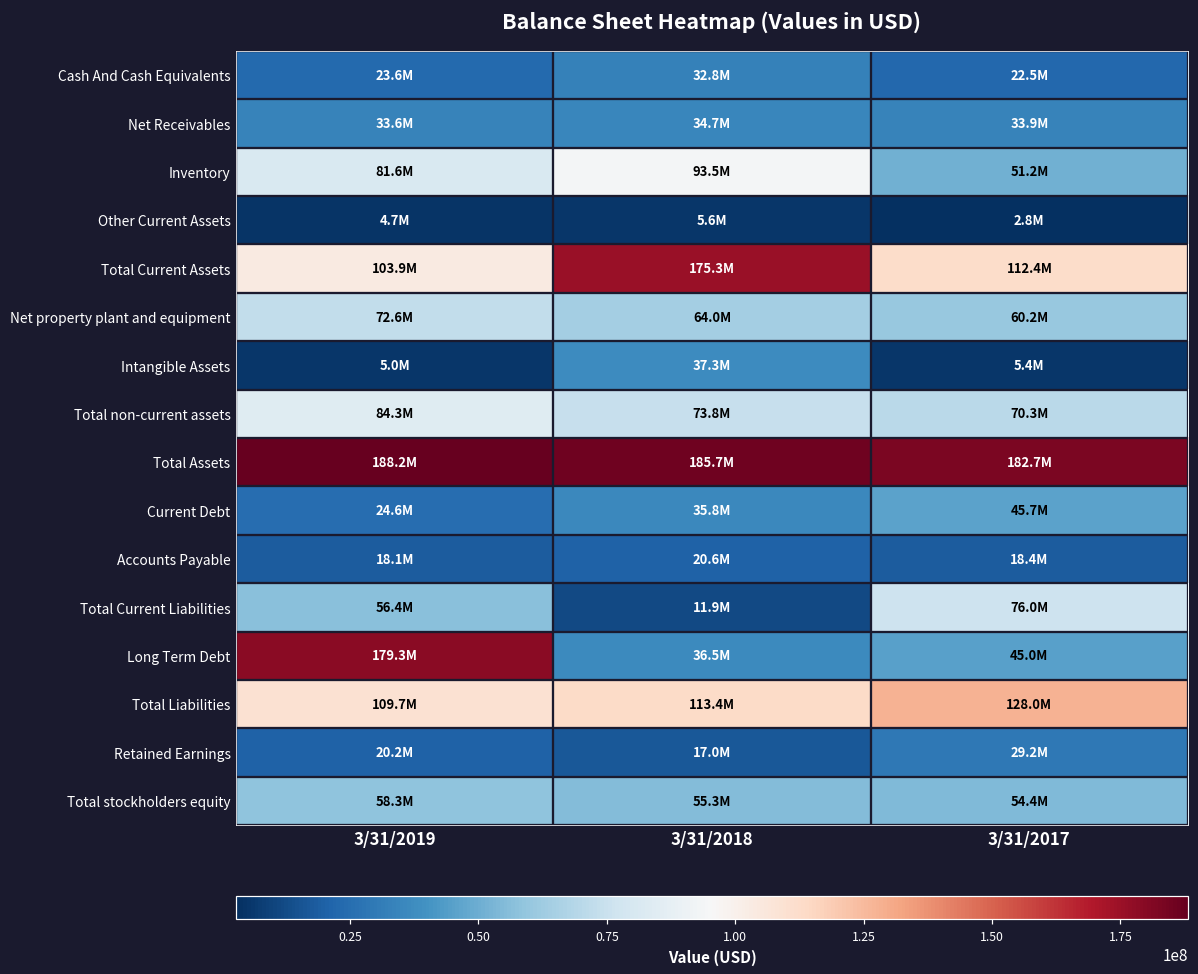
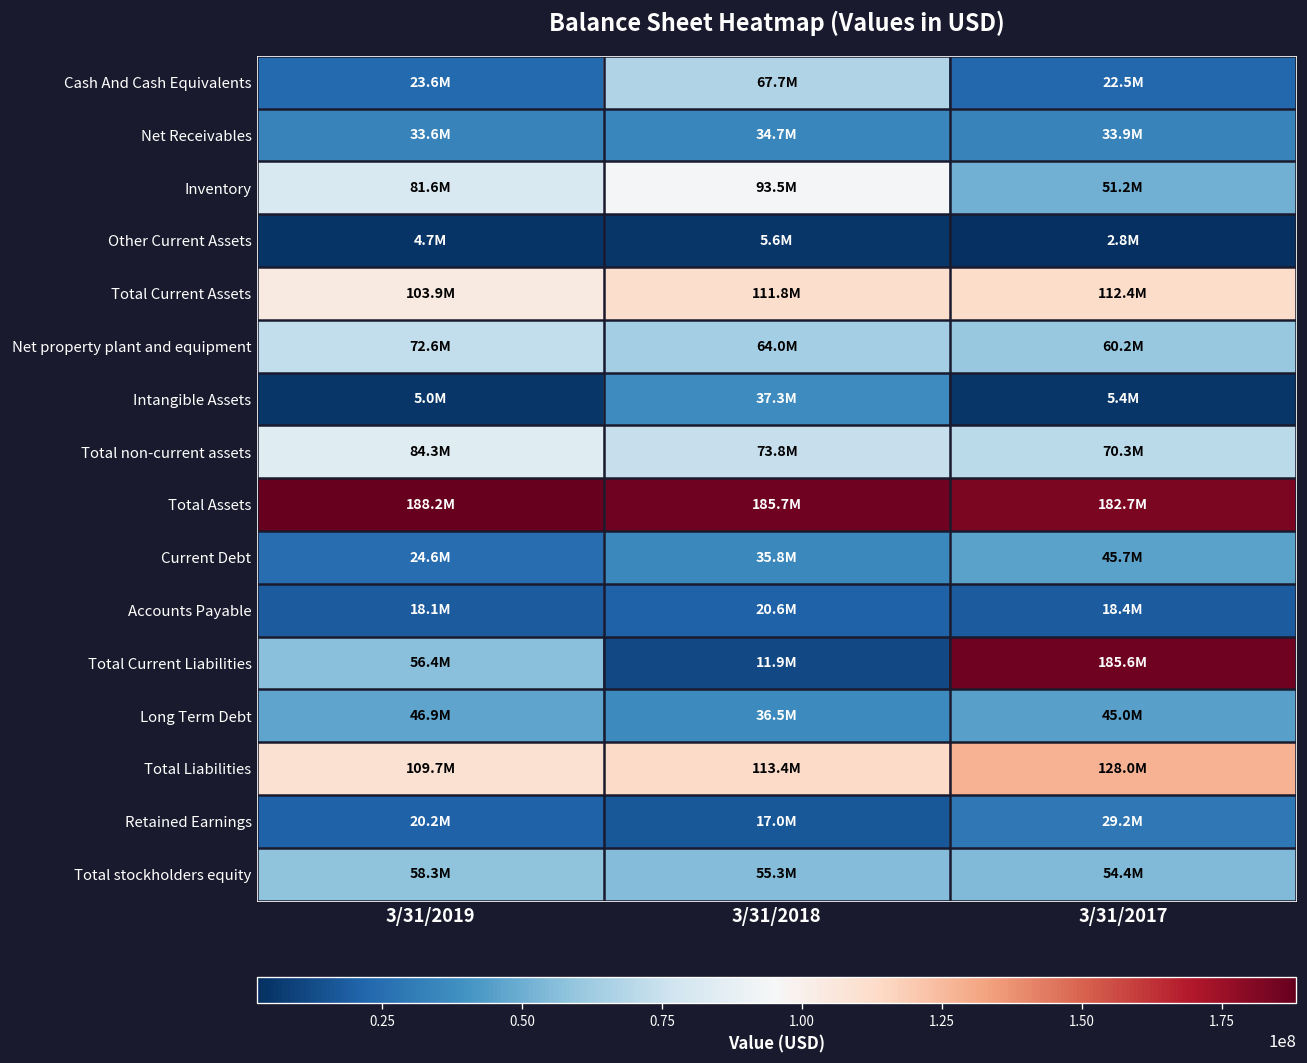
  {
    "Cash And Cash Equivalents": {
      "3/31/2019": "23.6M",
-     "3/31/2018": "32.8M",
+     "3/31/2018": "67.7M",
      "3/31/2017": "22.5M"
    },
    "Net Receivables": {
      "3/31/2019": "33.6M",
      "3/31/2018": "34.7M",
      "3/31/2017": "33.9M"
    },
    "Inventory": {
      "3/31/2019": "81.6M",
      "3/31/2018": "93.5M",
      "3/31/2017": "51.2M"
    },
    "Other Current Assets": {
      "3/31/2019": "4.7M",
      "3/31/2018": "5.6M",
      "3/31/2017": "2.8M"
    },
    "Total Current Assets": {
      "3/31/2019": "103.9M",
-     "3/31/2018": "175.3M",
+     "3/31/2018": "111.8M",
      "3/31/2017": "112.4M"
    },
    "Net property plant and equipment": {
      "3/31/2019": "72.6M",
      "3/31/2018": "64.0M",
      "3/31/2017": "60.2M"
    },
    "Intangible Assets": {
      "3/31/2019": "5.0M",
      "3/31/2018": "37.3M",
      "3/31/2017": "5.4M"
    },
    "Total non-current assets": {
      "3/31/2019": "84.3M",
      "3/31/2018": "73.8M",
      "3/31/2017": "70.3M"
    },
    "Total Assets": {
      "3/31/2019": "188.2M",
      "3/31/2018": "185.7M",
      "3/31/2017": "182.7M"
    },
    "Current Debt": {
      "3/31/2019": "24.6M",
      "3/31/2018": "35.8M",
      "3/31/2017": "45.7M"
    },
    "Accounts Payable": {
      "3/31/2019": "18.1M",
      "3/31/2018": "20.6M",
      "3/31/2017": "18.4M"
    },
    "Total Current Liabilities": {
      "3/31/2019": "56.4M",
      "3/31/2018": "11.9M",
-     "3/31/2017": "76.0M"
+     "3/31/2017": "185.6M"
    },
    "Long Term Debt": {
-     "3/31/2019": "179.3M",
+     "3/31/2019": "46.9M",
      "3/31/2018": "36.5M",
      "3/31/2017": "45.0M"
    },
    "Total Liabilities": {
      "3/31/2019": "109.7M",
      "3/31/2018": "113.4M",
      "3/31/2017": "128.0M"
    },
    "Retained Earnings": {
      "3/31/2019": "20.2M",
      "3/31/2018": "17.0M",
      "3/31/2017": "29.2M"
    },
    "Total stockholders equity": {
      "3/31/2019": "58.3M",
      "3/31/2018": "55.3M",
      "3/31/2017": "54.4M"
    }
  }
